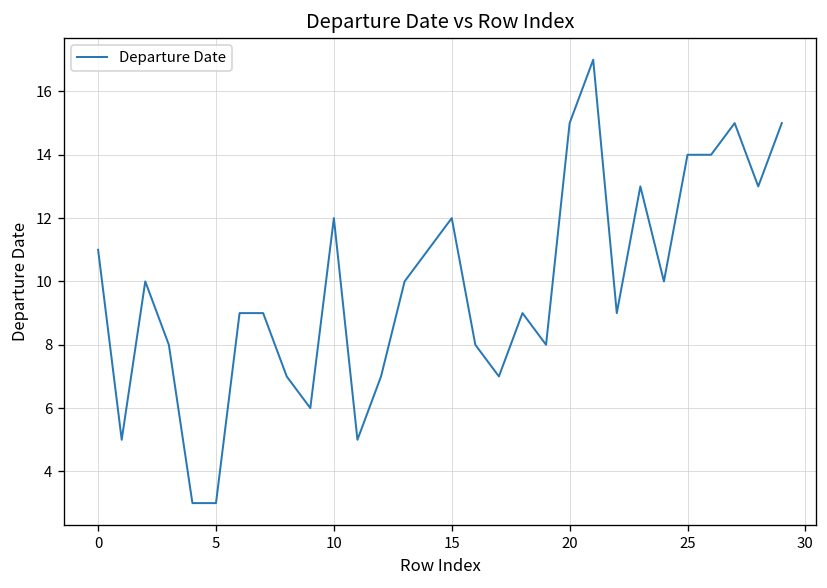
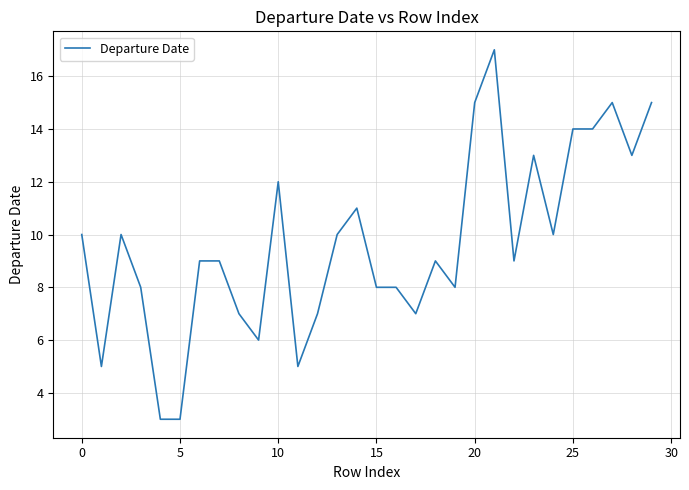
  {
-   "0": 11,
+   "0": 10,
    "5": 3,
    "10": 12,
-   "15": 12,
+   "15": 8,
    "20": 15,
    "25": 14
  }
